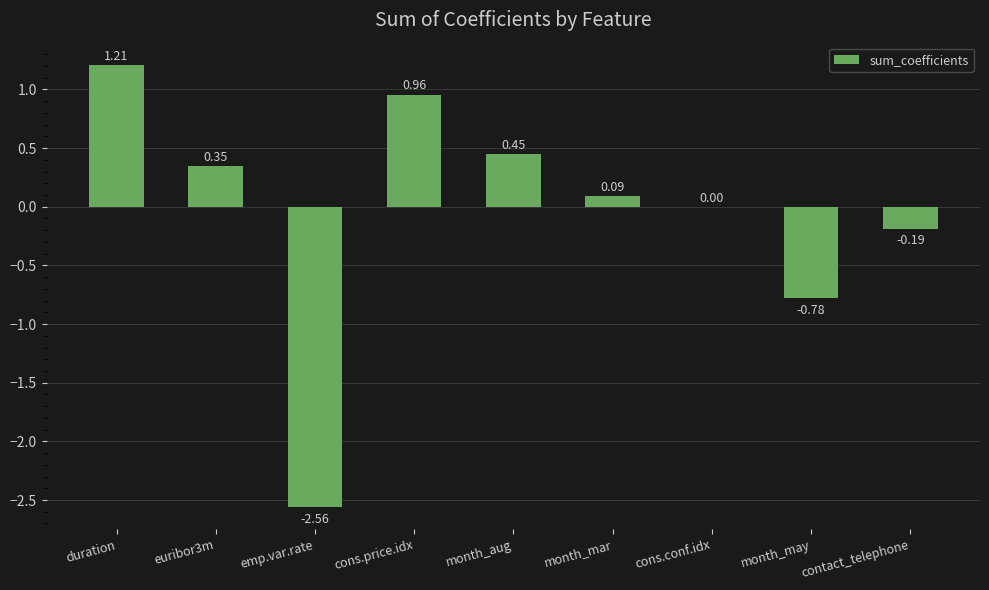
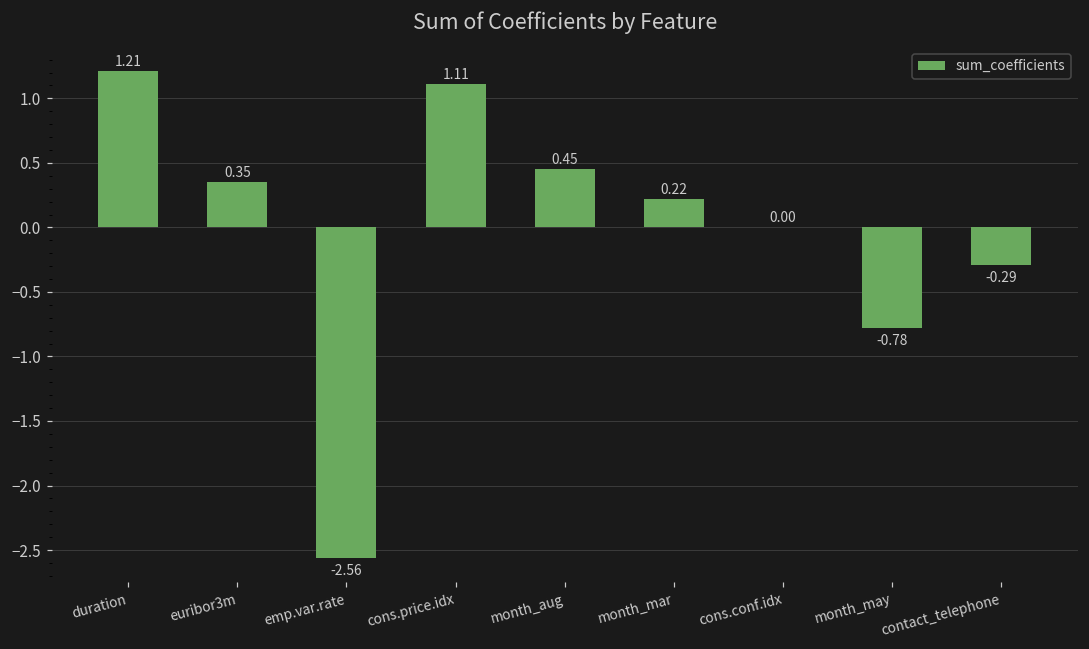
  {
    "duration": 1.21,
    "euribor3m": 0.35,
    "emp.var.rate": -2.56,
-   "cons.price.idx": 0.96,
+   "cons.price.idx": 1.11,
    "month_aug": 0.45,
-   "month_mar": 0.09,
+   "month_mar": 0.22,
    "cons.conf.idx": 0.00,
    "month_may": -0.78,
-   "contact_telephone": -0.19
+   "contact_telephone": -0.29
  }
